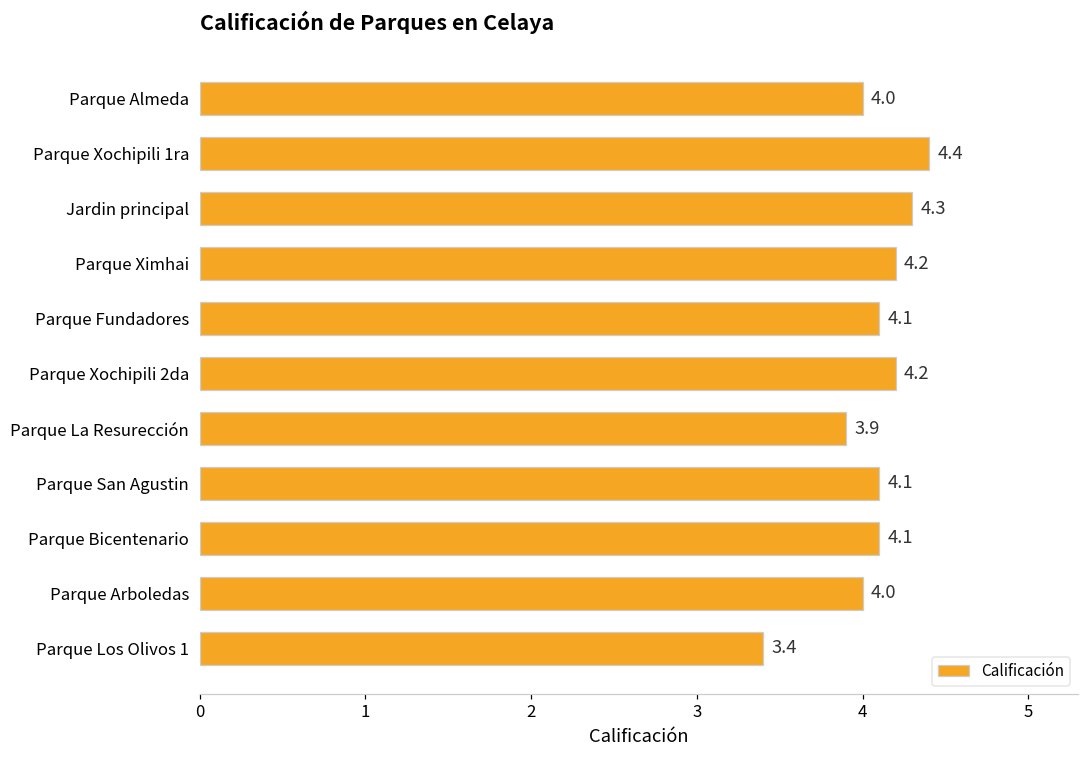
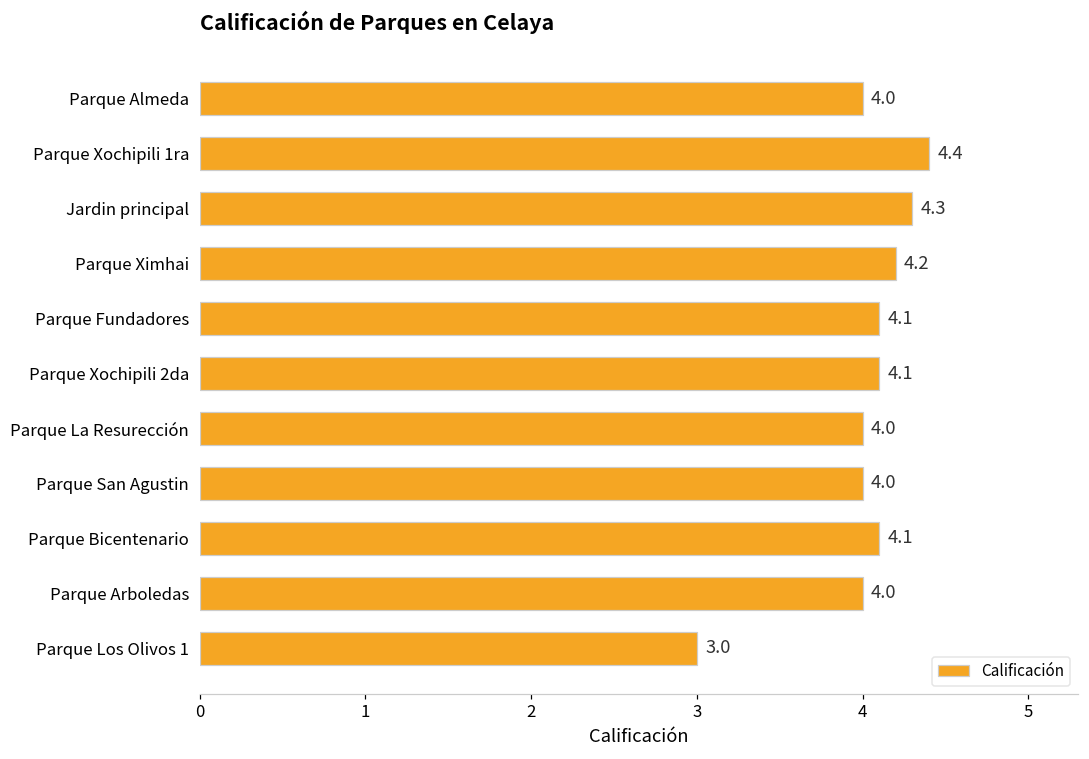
  {
    "Parque Almeda": 4.0,
    "Parque Xochipili 1ra": 4.4,
    "Jardin principal": 4.3,
    "Parque Ximhai": 4.2,
    "Parque Fundadores": 4.1,
-   "Parque Xochipili 2da": 4.2,
-   "Parque La Resurección": 3.9,
-   "Parque San Agustin": 4.1,
+   "Parque Xochipili 2da": 4.1,
+   "Parque La Resurección": 4.0,
+   "Parque San Agustin": 4.0,
    "Parque Bicentenario": 4.1,
    "Parque Arboledas": 4.0,
-   "Parque Los Olivos 1": 3.4
+   "Parque Los Olivos 1": 3.0
  }
